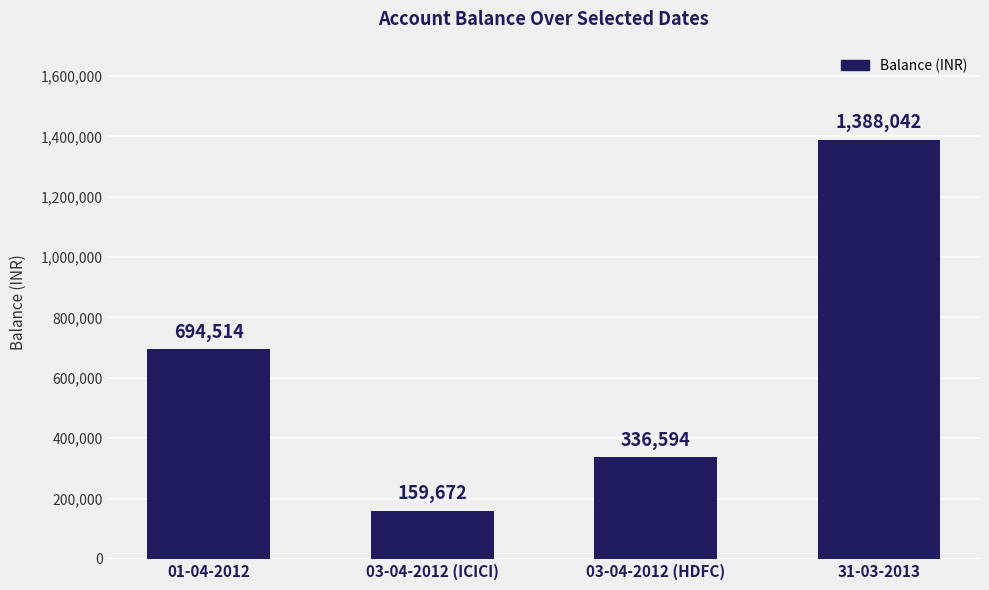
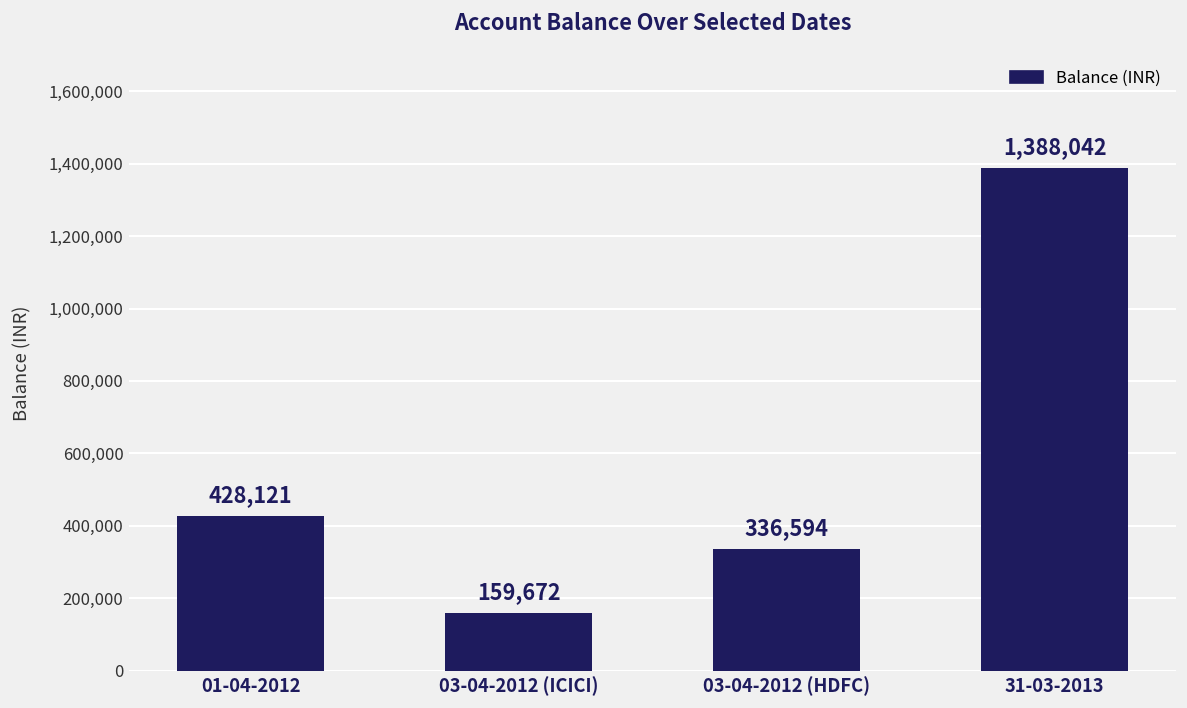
  {
-   "01-04-2012": "694,514",
+   "01-04-2012": "428,121",
    "03-04-2012 (ICICI)": "159,672",
    "03-04-2012 (HDFC)": "336,594",
    "31-03-2013": "1,388,042"
  }
